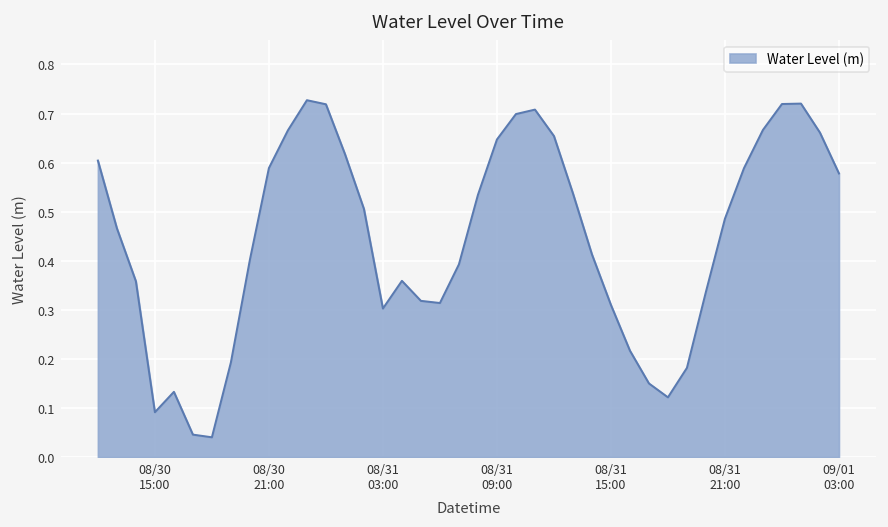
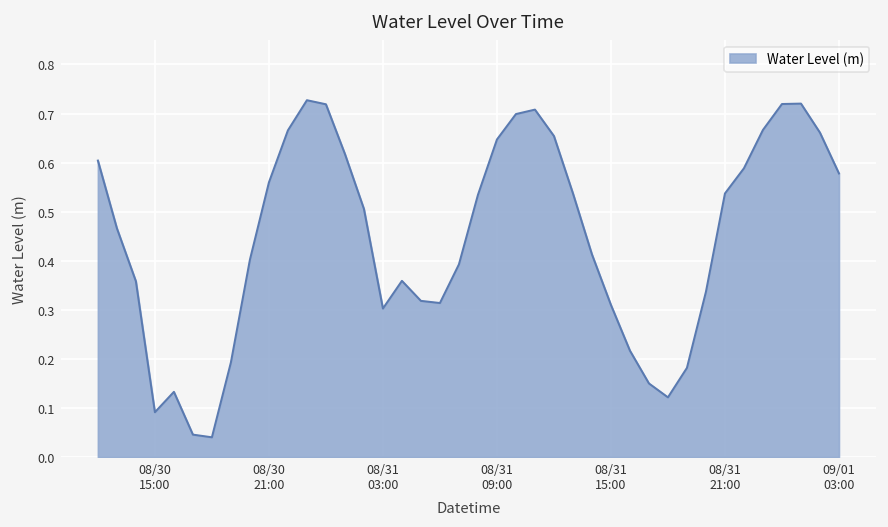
  {
    "08/30 15:00": 0.09,
-   "08/30 21:00": 0.59,
+   "08/30 21:00": 0.56,
    "08/31 03:00": 0.30,
    "08/31 09:00": 0.65,
    "08/31 15:00": 0.31,
-   "08/31 21:00": 0.49,
+   "08/31 21:00": 0.54,
    "09/01 03:00": 0.58
  }
